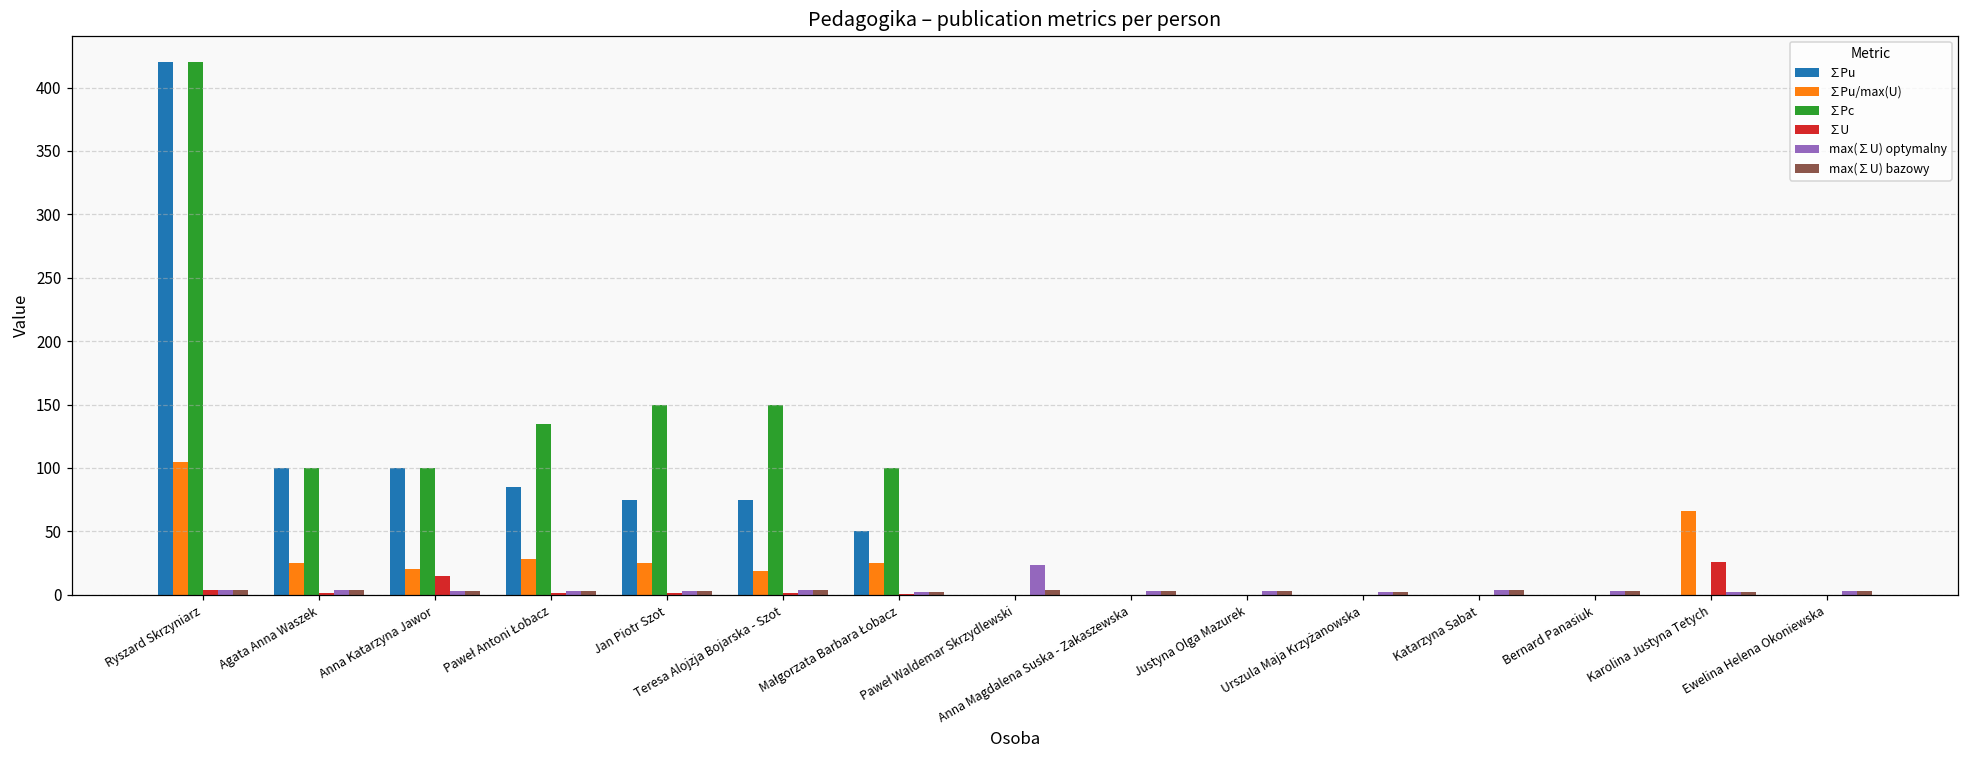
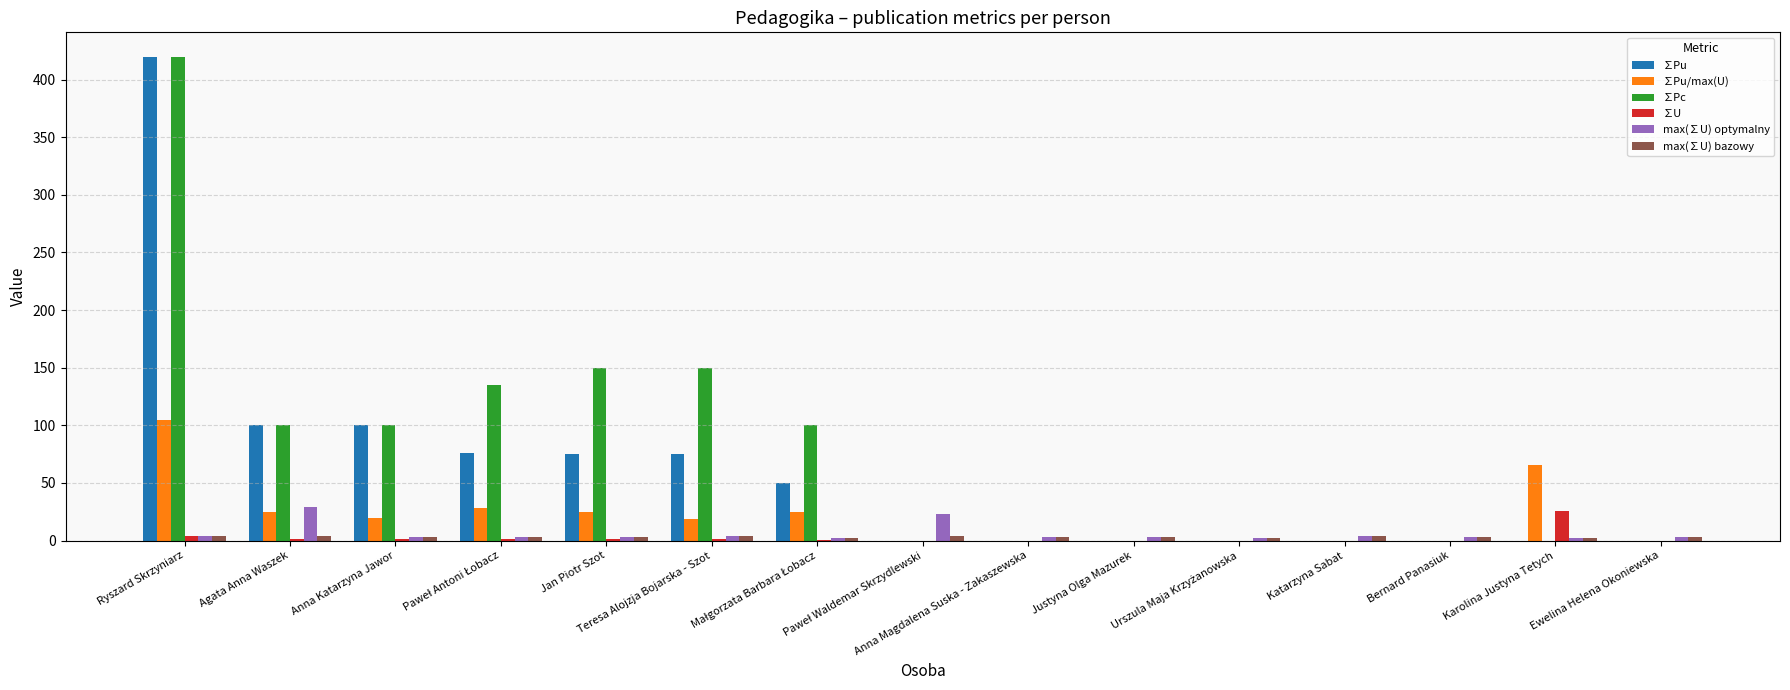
  {
    "∑Pu": {
      "Ryszard Skrzyniarz": 420,
      "Agata Anna Waszek": 100,
      "Anna Katarzyna Jawor": 100,
-     "Paweł Antoni Łobacz": 85,
+     "Paweł Antoni Łobacz": 76,
      "Jan Piotr Szot": 75,
      "Teresa Alojzja Bojarska - Szot": 75,
      "Małgorzata Barbara Łobacz": 50,
      "Paweł Waldemar Skrzydlewski": 0,
      "Anna Magdalena Suska - Zakaszewska": 0,
      "Justyna Olga Mazurek": 0,
      "Urszula Maja Krzyżanowska": 0,
      "Katarzyna Sabat": 0,
      "Bernard Panasiuk": 0,
      "Karolina Justyna Tetych": 0,
      "Ewelina Helena Okoniewska": 0
    },
    "∑Pu/max(U)": {
      "Ryszard Skrzyniarz": 105,
      "Agata Anna Waszek": 25,
      "Anna Katarzyna Jawor": 20,
      "Paweł Antoni Łobacz": 28,
      "Jan Piotr Szot": 25,
      "Teresa Alojzja Bojarska - Szot": 19,
      "Małgorzata Barbara Łobacz": 25,
      "Paweł Waldemar Skrzydlewski": 0,
      "Anna Magdalena Suska - Zakaszewska": 0,
      "Justyna Olga Mazurek": 0,
      "Urszula Maja Krzyżanowska": 0,
      "Katarzyna Sabat": 0,
      "Bernard Panasiuk": 0,
      "Karolina Justyna Tetych": 66,
      "Ewelina Helena Okoniewska": 0
    },
    "∑Pc": {
      "Ryszard Skrzyniarz": 420,
      "Agata Anna Waszek": 100,
      "Anna Katarzyna Jawor": 100,
      "Paweł Antoni Łobacz": 135,
      "Jan Piotr Szot": 150,
      "Teresa Alojzja Bojarska - Szot": 150,
      "Małgorzata Barbara Łobacz": 100,
      "Paweł Waldemar Skrzydlewski": 0,
      "Anna Magdalena Suska - Zakaszewska": 0,
      "Justyna Olga Mazurek": 0,
      "Urszula Maja Krzyżanowska": 0,
      "Katarzyna Sabat": 0,
      "Bernard Panasiuk": 0,
      "Karolina Justyna Tetych": 0,
      "Ewelina Helena Okoniewska": 0
    },
    "∑U": {
      "Ryszard Skrzyniarz": 4,
-     "Anna Katarzyna Jawor": 15,
+     "Anna Katarzyna Jawor": 1,
      "Paweł Waldemar Skrzydlewski": 0,
      "Anna Magdalena Suska - Zakaszewska": 0,
      "Justyna Olga Mazurek": 0,
      "Urszula Maja Krzyżanowska": 0,
      "Katarzyna Sabat": 0,
      "Bernard Panasiuk": 0,
      "Karolina Justyna Tetych": 26,
      "Ewelina Helena Okoniewska": 0
    },
    "max(∑U) optymalny": {
      "Ryszard Skrzyniarz": 4,
-     "Agata Anna Waszek": 4,
+     "Agata Anna Waszek": 29,
      "Anna Katarzyna Jawor": 3,
      "Paweł Antoni Łobacz": 3,
      "Jan Piotr Szot": 3,
      "Teresa Alojzja Bojarska - Szot": 4,
      "Paweł Waldemar Skrzydlewski": 23,
      "Anna Magdalena Suska - Zakaszewska": 3,
      "Justyna Olga Mazurek": 3,
      "Katarzyna Sabat": 4,
      "Bernard Panasiuk": 3,
      "Ewelina Helena Okoniewska": 3
    },
    "max(∑U) bazowy": {
      "Ryszard Skrzyniarz": 4,
      "Agata Anna Waszek": 4,
      "Anna Katarzyna Jawor": 3,
      "Paweł Antoni Łobacz": 3,
      "Jan Piotr Szot": 3,
      "Teresa Alojzja Bojarska - Szot": 4,
      "Paweł Waldemar Skrzydlewski": 4,
      "Anna Magdalena Suska - Zakaszewska": 3,
      "Justyna Olga Mazurek": 3,
      "Katarzyna Sabat": 4,
      "Bernard Panasiuk": 3,
      "Ewelina Helena Okoniewska": 3
    }
  }
